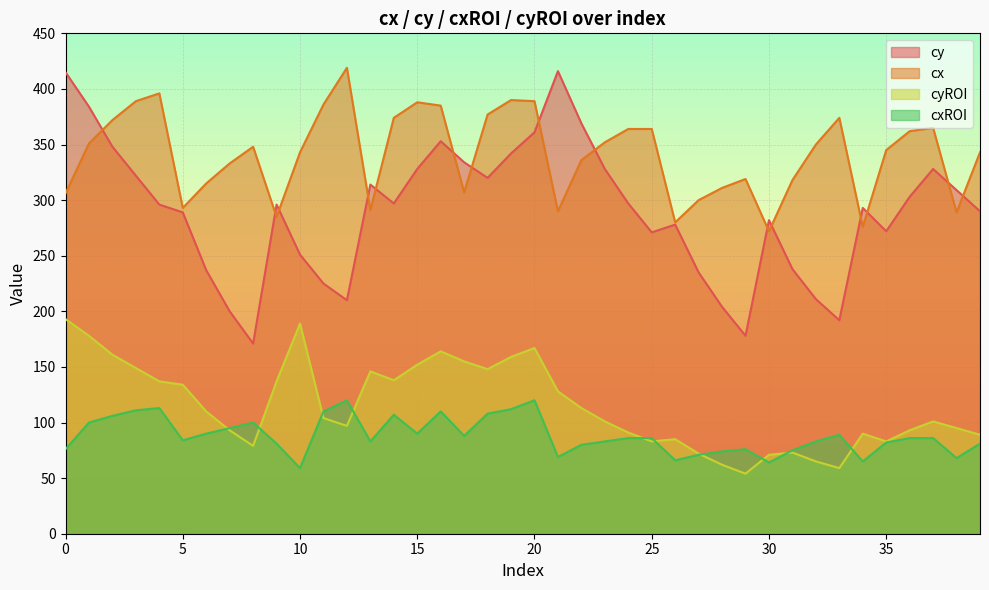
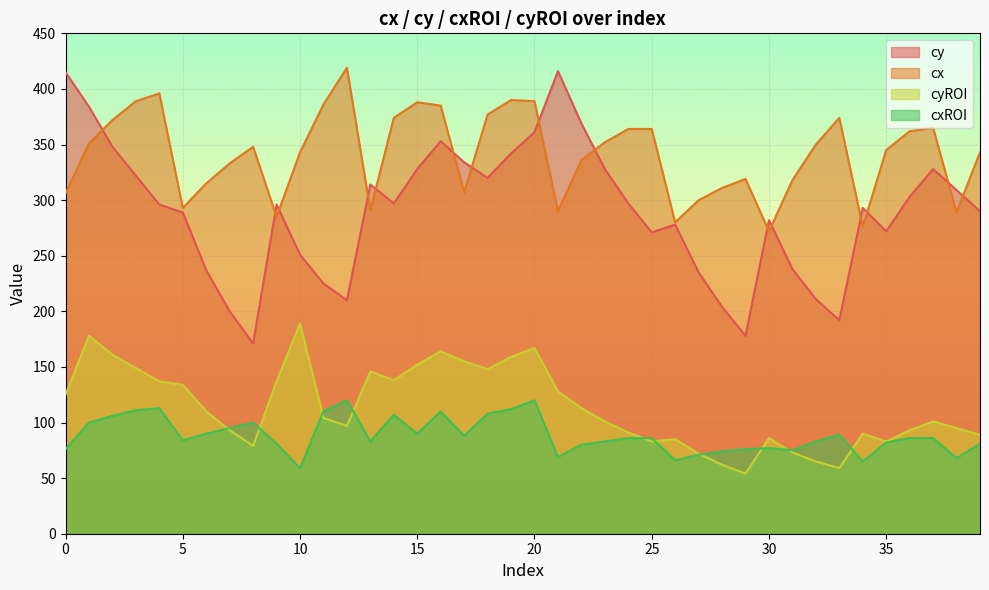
  {
    "cyROI": {
-     "0": 193,
+     "0": 125,
      "5": 134,
      "10": 189,
      "15": 152,
      "20": 167,
      "25": 83,
-     "30": 71
+     "30": 86
    },
    "cxROI": {
      "0": 76,
      "5": 84,
      "10": 59,
      "15": 90,
      "20": 120,
      "25": 86,
-     "30": 64
+     "30": 77
    }
  }
